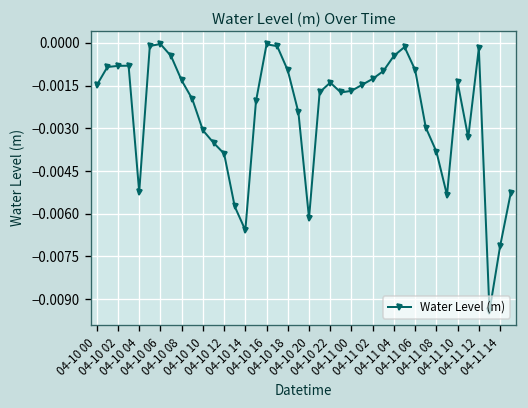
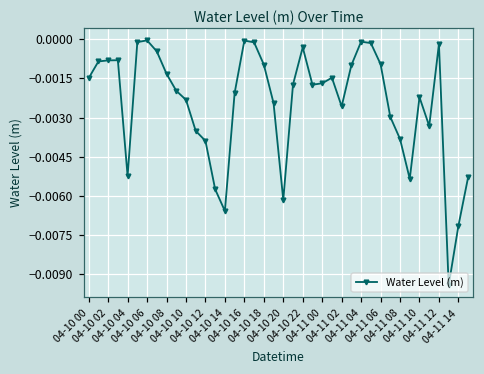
  {
    "04-10 00": -0.0015,
    "04-10 02": -0.0008,
    "04-10 04": -0.0052,
    "04-10 06": 0.0000,
    "04-10 08": -0.0013,
-   "04-10 10": -0.0031,
+   "04-10 10": -0.0023,
    "04-10 12": -0.0039,
    "04-10 14": -0.0066,
    "04-10 16": 0.0000,
    "04-10 18": -0.0010,
    "04-10 20": -0.0062,
-   "04-10 22": -0.0014,
+   "04-10 22": -0.0003,
    "04-11 00": -0.0017,
-   "04-11 02": -0.0013,
-   "04-11 04": -0.0005,
+   "04-11 02": -0.0026,
+   "04-11 04": -0.0001,
    "04-11 06": -0.0010,
    "04-11 08": -0.0038,
-   "04-11 10": -0.0014,
+   "04-11 10": -0.0022,
    "04-11 12": -0.0002,
    "04-11 14": -0.0071
  }
